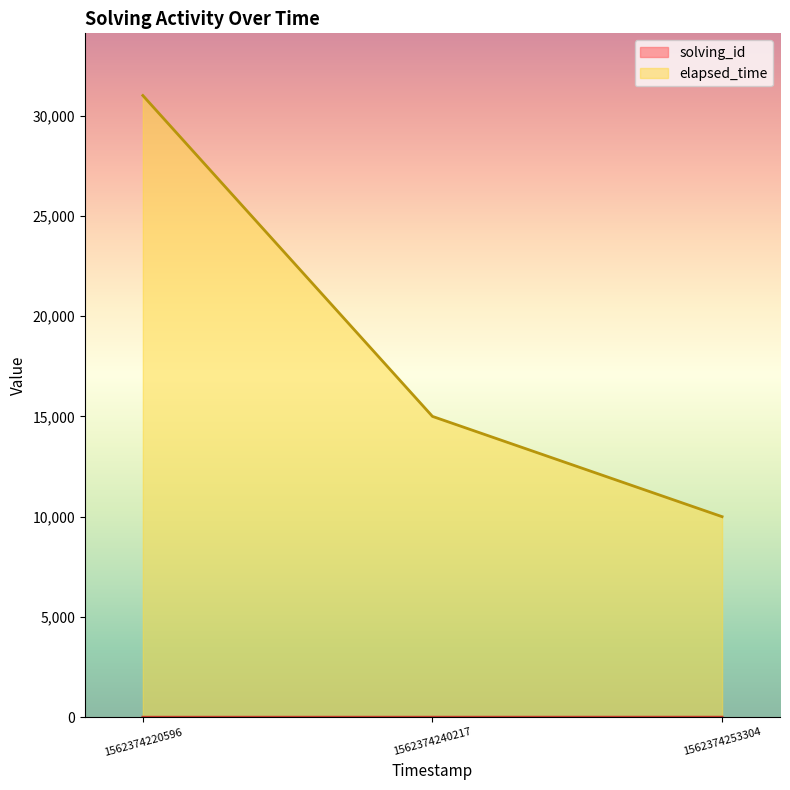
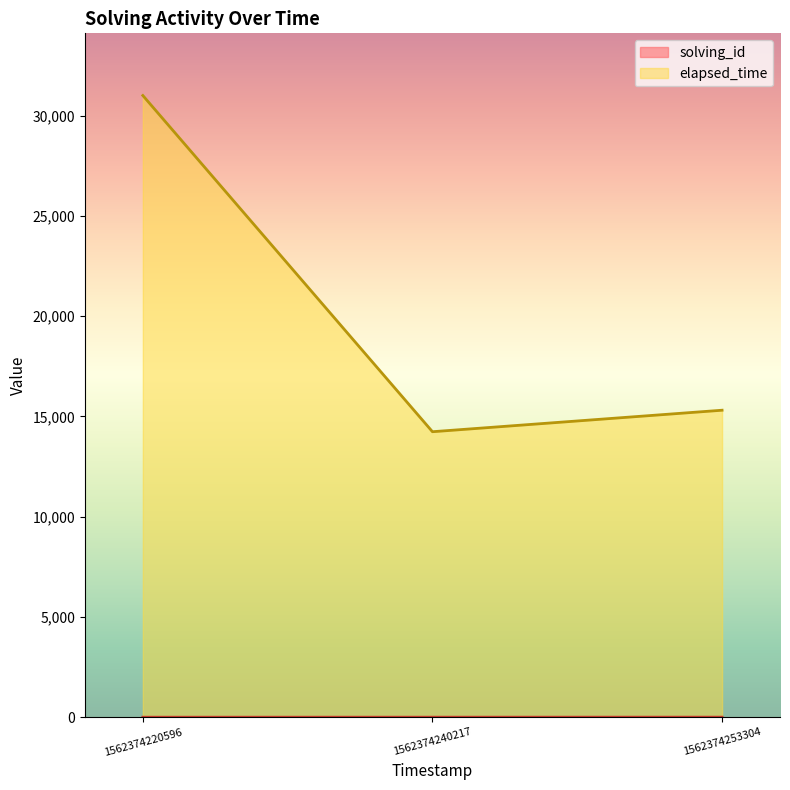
  {
    "solving_id": {
      "1562374220596": "0",
      "1562374240217": "0",
      "1562374253304": "0"
    },
    "elapsed_time": {
      "1562374220596": "31,000",
-     "1562374240217": "15,000",
-     "1562374253304": "10,000"
+     "1562374240217": "14,200",
+     "1562374253304": "15,300"
    }
  }
